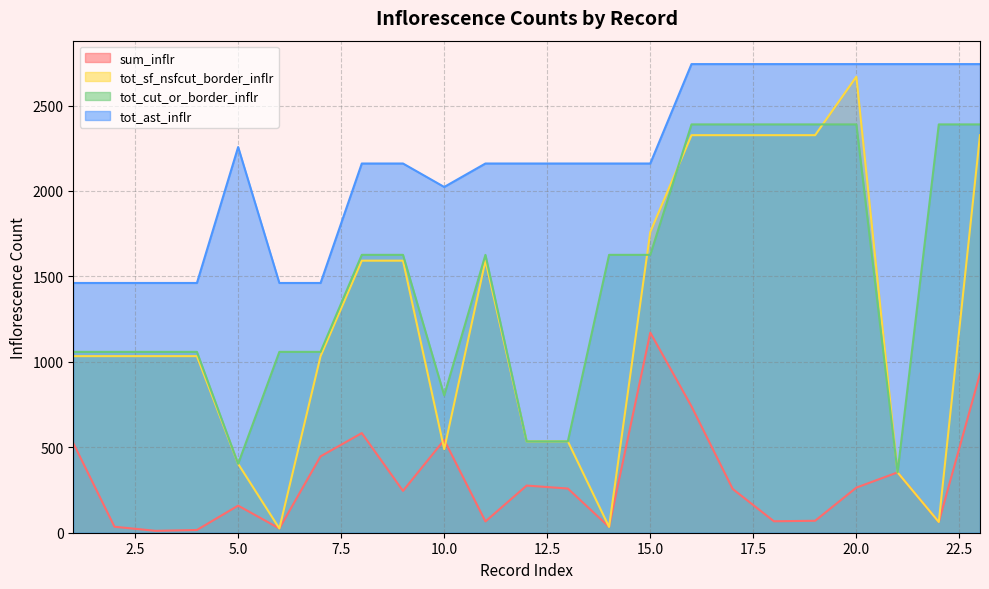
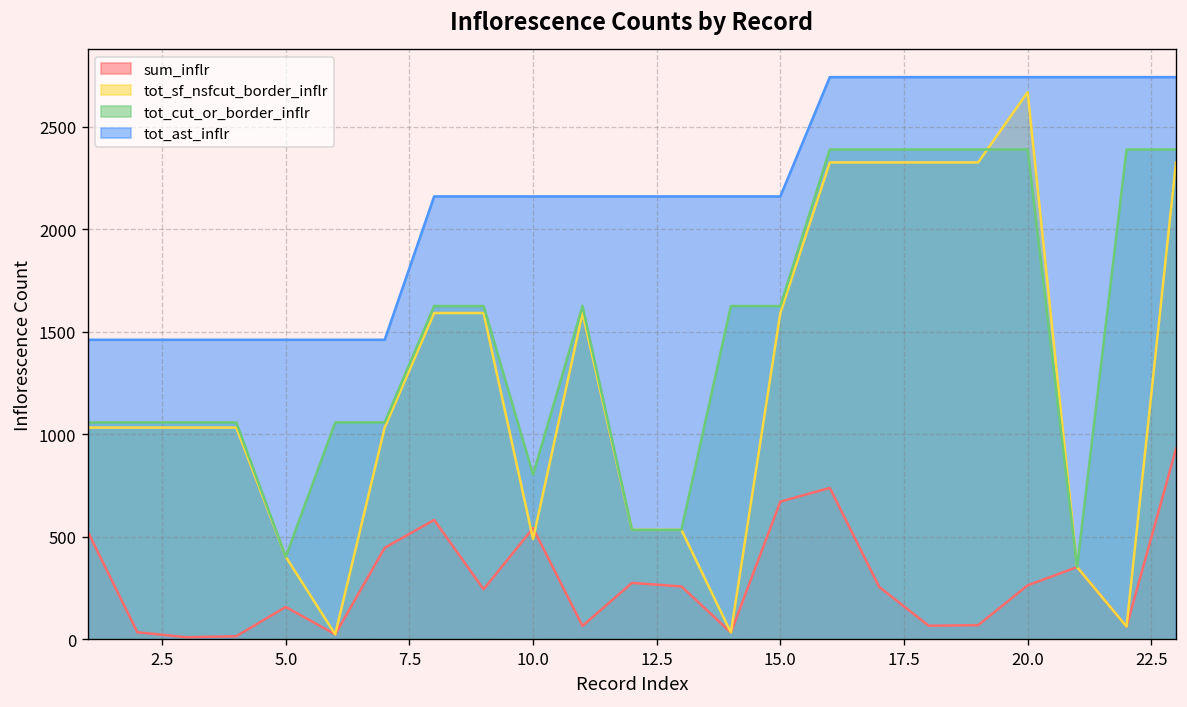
  {
    "sum_inflr": {
      "5.0": 160,
      "10.0": 540,
-     "15.0": 1170,
+     "15.0": 670,
      "20.0": 260
    },
    "tot_sf_nsfcut_border_inflr": {
      "10.0": 490,
-     "15.0": 1760,
+     "15.0": 1590,
      "20.0": 2670
    },
    "tot_cut_or_border_inflr": {
      "10.0": 800,
      "15.0": 1630,
      "20.0": 2390
    },
    "tot_ast_inflr": {
-     "5.0": 2260,
-     "10.0": 2020,
+     "5.0": 1460,
+     "10.0": 2160,
      "15.0": 2160,
      "20.0": 2740
    }
  }
